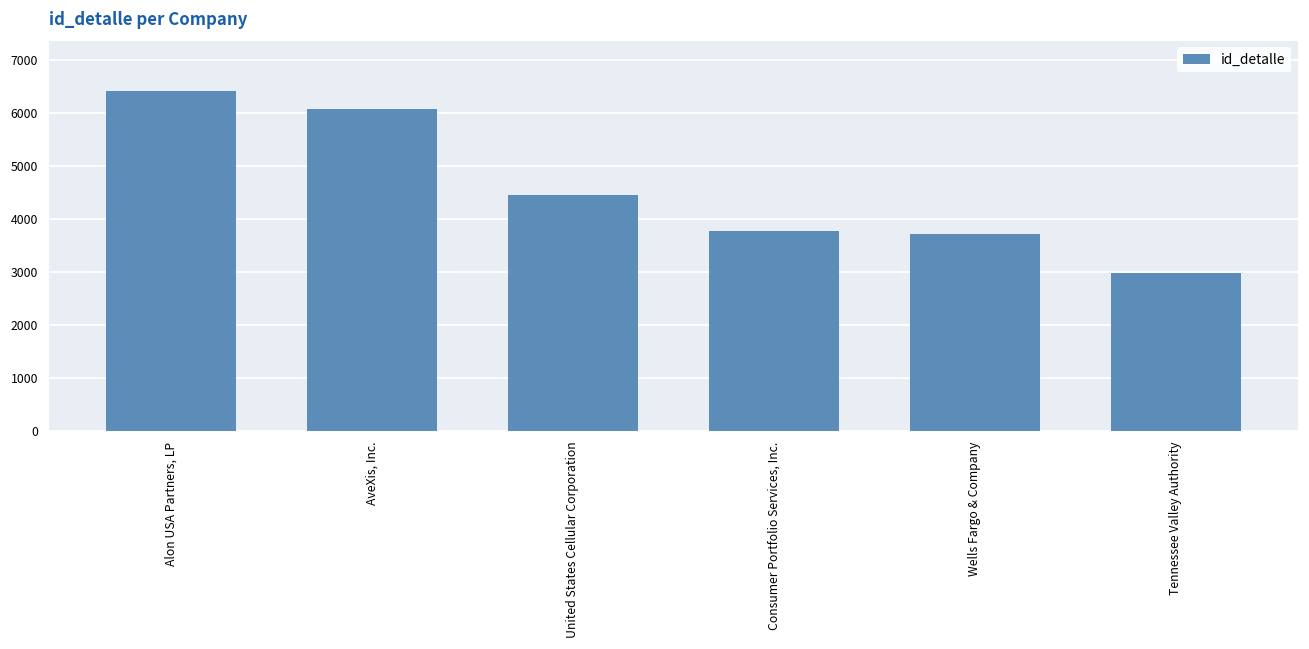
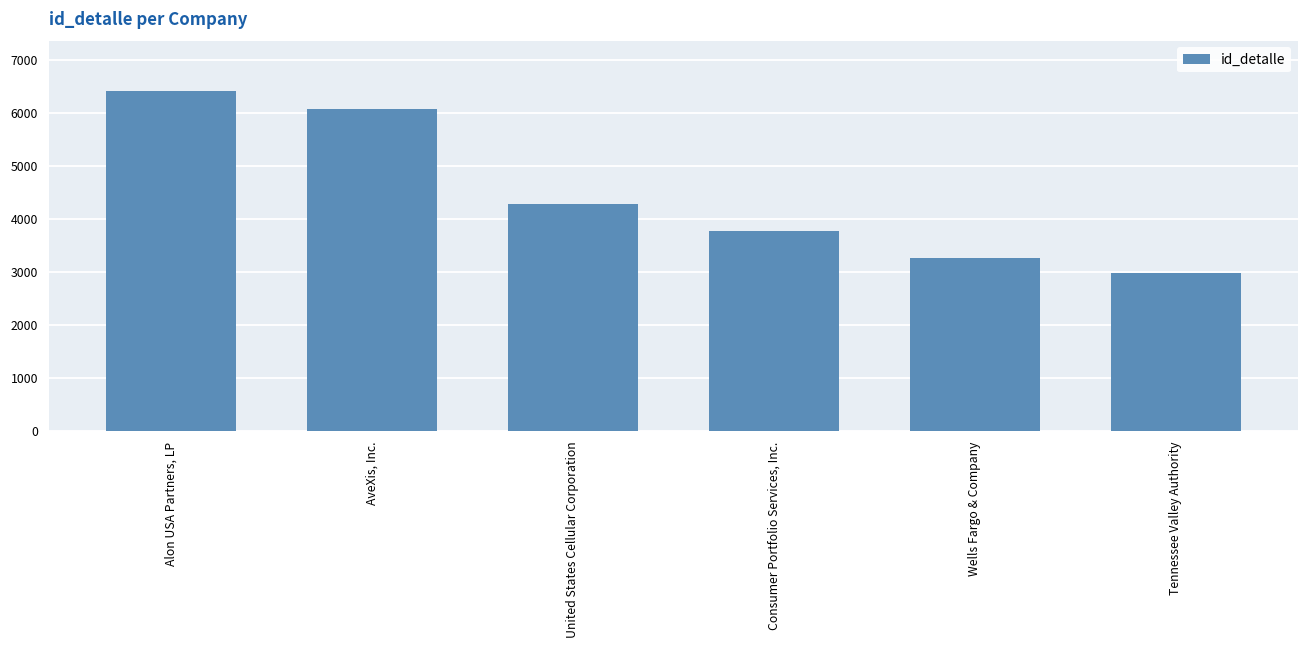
  {
    "Alon USA Partners, LP": 6400,
    "AveXis, Inc.": 6100,
-   "United States Cellular Corporation": 4500,
+   "United States Cellular Corporation": 4300,
    "Consumer Portfolio Services, Inc.": 3800,
-   "Wells Fargo & Company": 3700,
+   "Wells Fargo & Company": 3300,
    "Tennessee Valley Authority": 3000
  }
